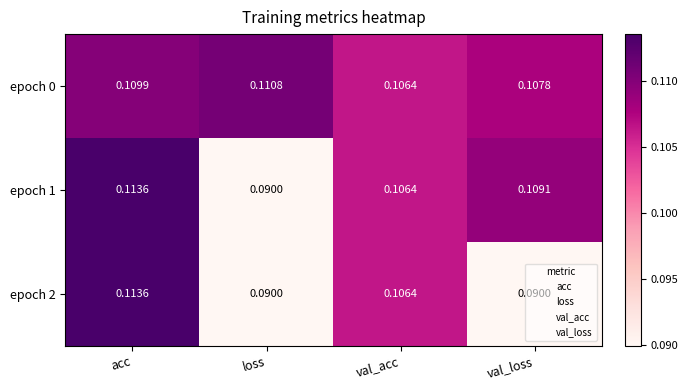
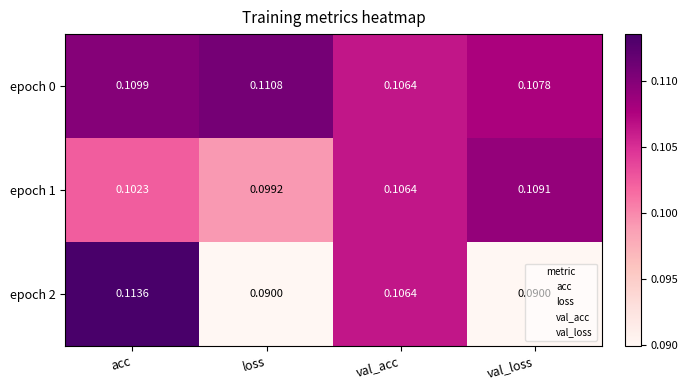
  {
    "epoch 0": {
      "acc": 0.1099,
      "loss": 0.1108,
      "val_acc": 0.1064,
      "val_loss": 0.1078
    },
    "epoch 1": {
-     "acc": 0.1136,
-     "loss": 0.0900,
+     "acc": 0.1023,
+     "loss": 0.0992,
      "val_acc": 0.1064,
      "val_loss": 0.1091
    },
    "epoch 2": {
      "acc": 0.1136,
      "loss": 0.0900,
      "val_acc": 0.1064
    }
  }
